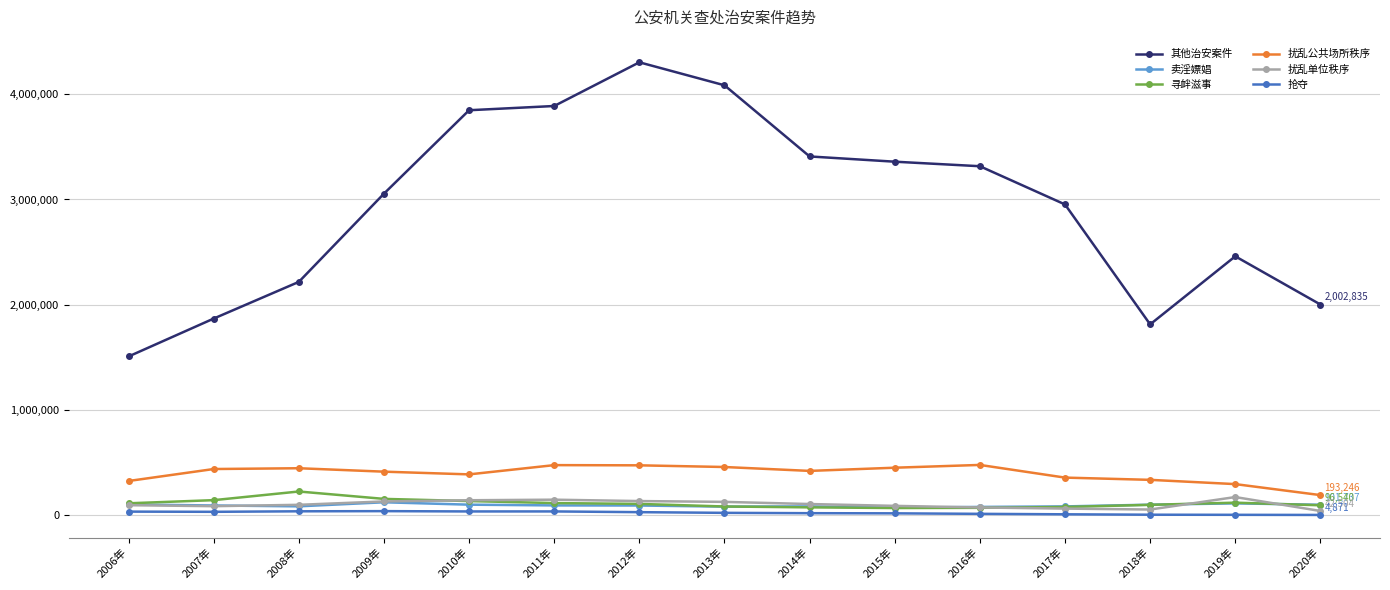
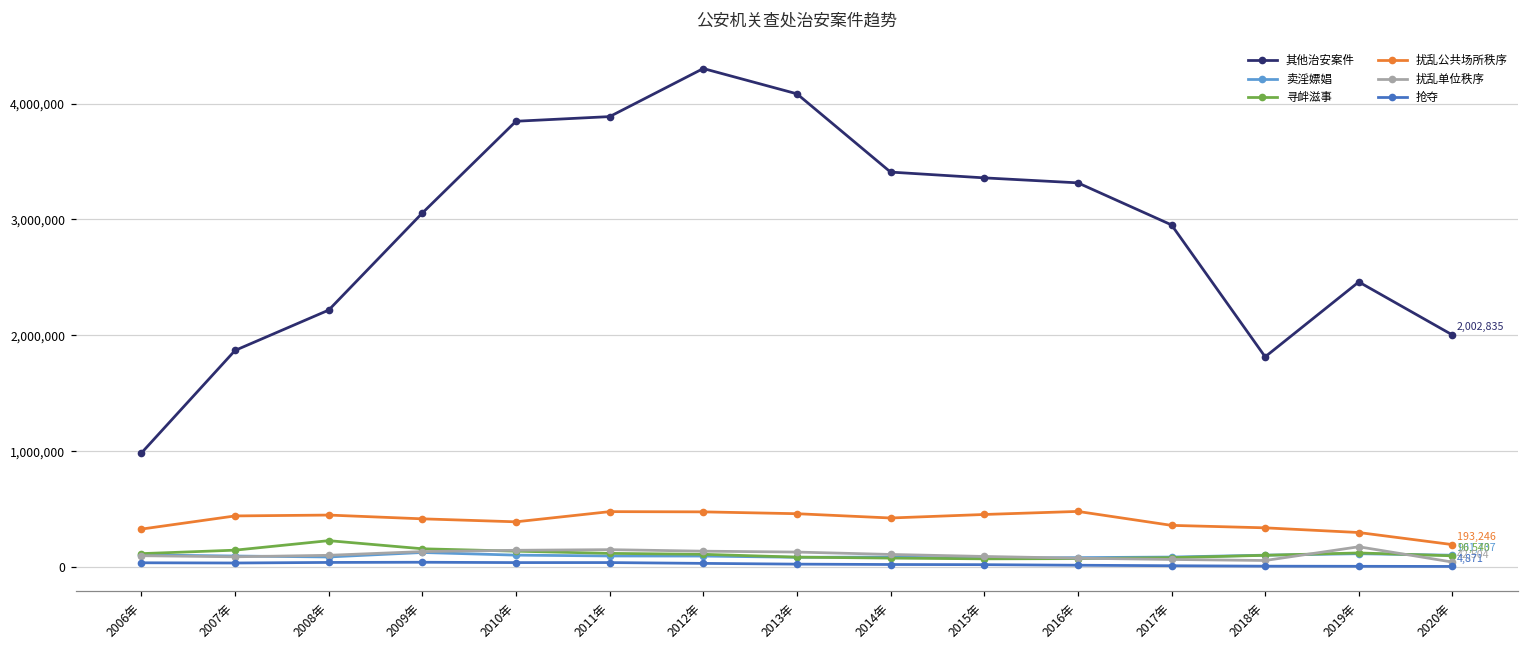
  {
    "其他治安案件": {
-     "2006年": "1,510,000",
+     "2006年": "980,000",
      "2007年": "1,870,000",
      "2008年": "2,220,000",
      "2009年": "3,060,000",
      "2010年": "3,850,000",
      "2011年": "3,890,000",
      "2012年": "4,300,000",
      "2013年": "4,080,000",
      "2014年": "3,410,000",
      "2015年": "3,360,000",
      "2016年": "3,320,000",
      "2017年": "2,950,000",
      "2018年": "1,810,000",
      "2019年": "2,460,000"
    },
    "寻衅滋事": {
      "2007年": "150,000",
      "2008年": "230,000"
    },
    "扰乱公共场所秩序": {
      "2020年": "193,246"
    },
    "扰乱单位秩序": {
      "2011年": "150,000",
      "2012年": "140,000",
      "2013年": "130,000",
      "2018年": "60,000",
      "2019年": "170,000"
    }
  }
